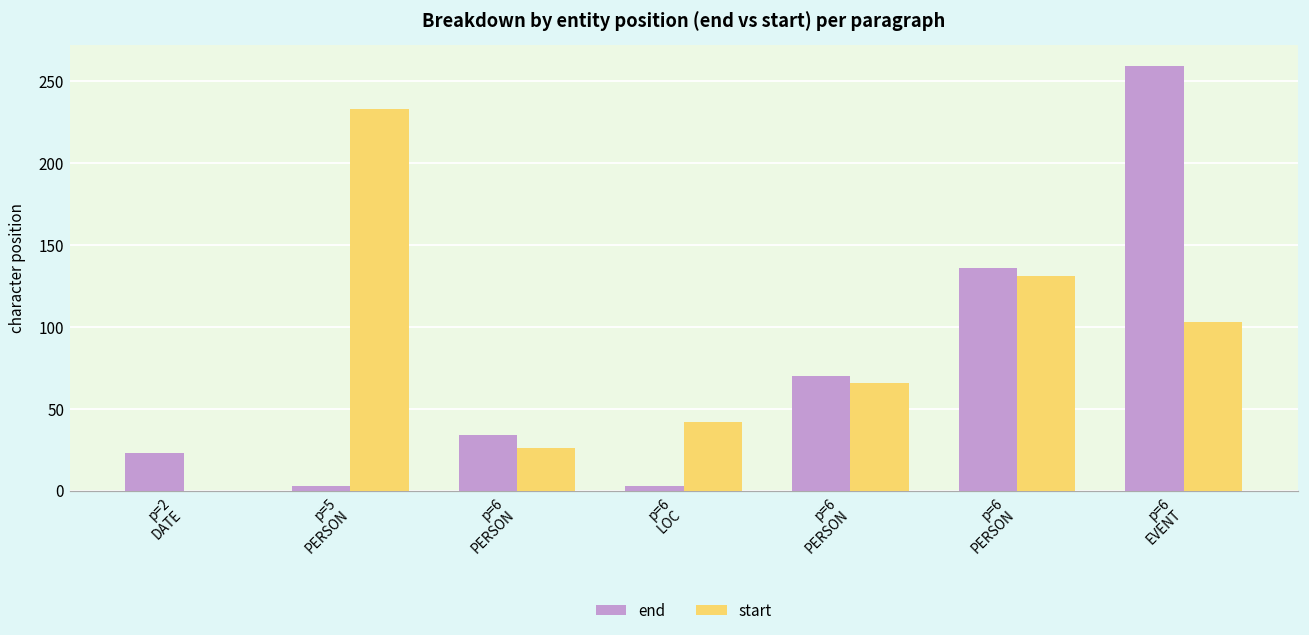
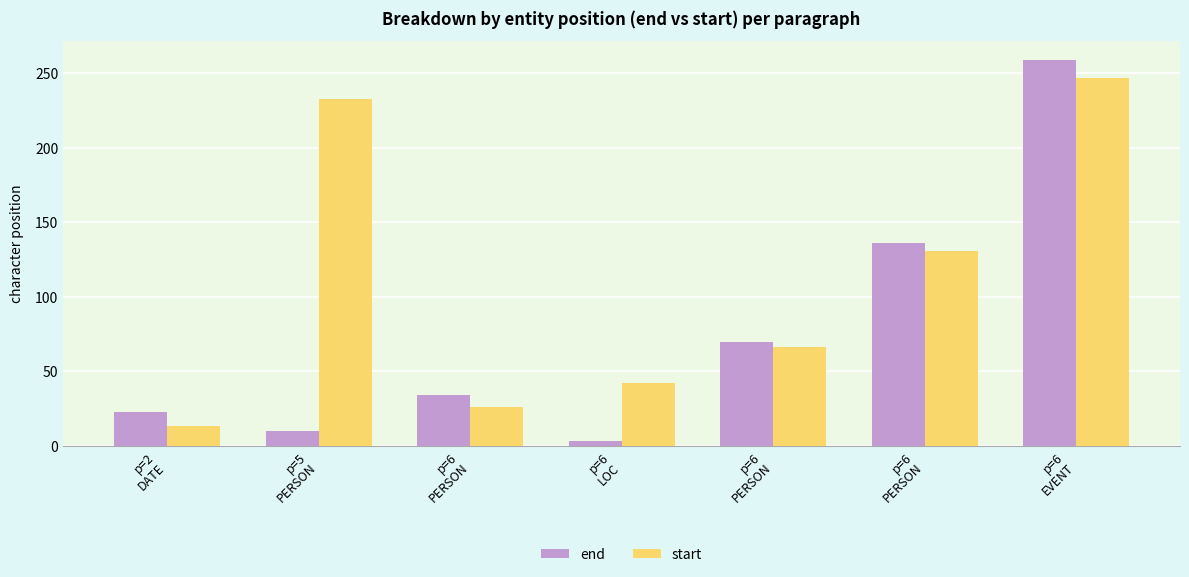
  {
    "end": {
      "p=2 DATE": 23,
-     "p=5 PERSON": 3,
+     "p=5 PERSON": 10,
      "p=6 LOC": 3,
      "p=6 EVENT": 259
    },
    "start": {
-     "p=2 DATE": 0,
+     "p=2 DATE": 13,
      "p=5 PERSON": 233,
      "p=6 LOC": 42,
-     "p=6 EVENT": 103
+     "p=6 EVENT": 247
    }
  }
